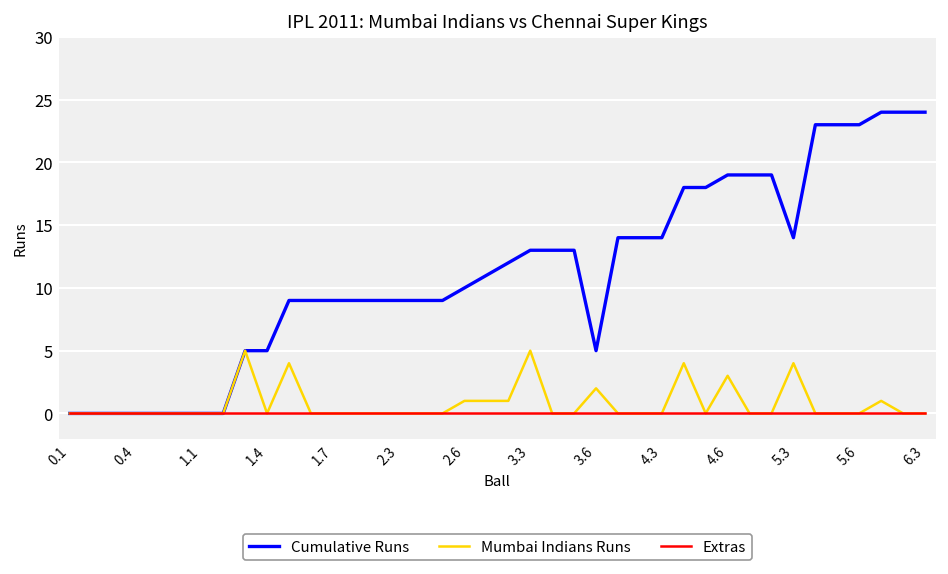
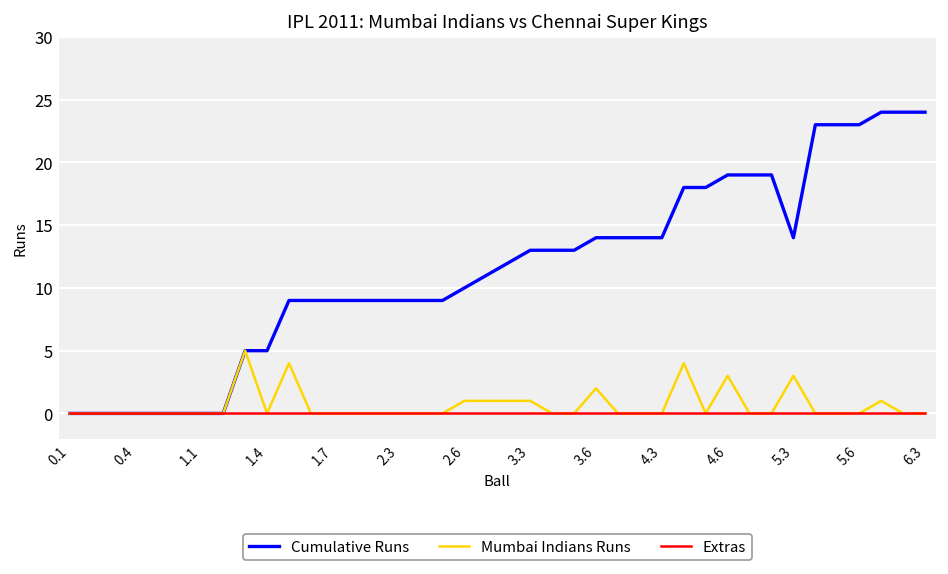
  {
    "Cumulative Runs": {
      "1.4": 5,
      "1.7": 9,
      "2.3": 9,
      "2.6": 10,
      "3.3": 13,
-     "3.6": 5,
+     "3.6": 14,
      "4.3": 14,
      "4.6": 19,
      "5.3": 14,
      "5.6": 23,
      "6.3": 24
    },
    "Mumbai Indians Runs": {
      "2.6": 1,
-     "3.3": 5,
+     "3.3": 1,
      "3.6": 2,
      "4.6": 3,
-     "5.3": 4
+     "5.3": 3
    },
    "Extras": {
      "2.6": 0,
      "3.3": 0,
      "3.6": 0,
      "4.6": 0,
      "5.3": 0
    }
  }
